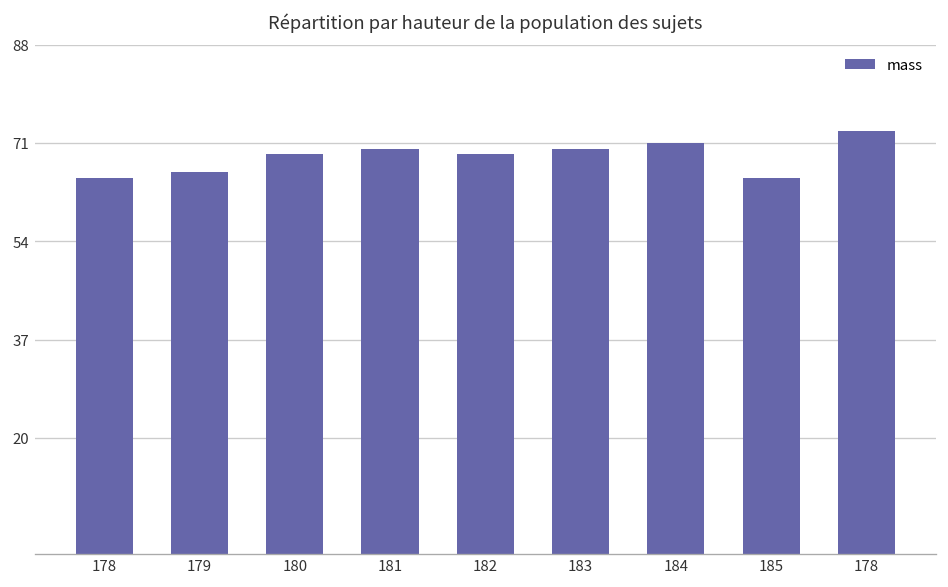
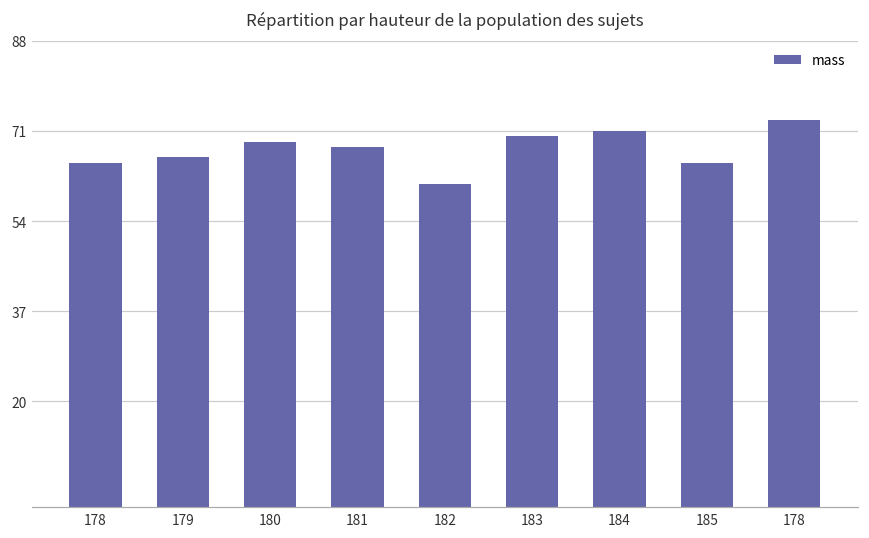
  {
    "179": 66,
    "180": 69,
-   "181": 70,
-   "182": 69,
+   "181": 68,
+   "182": 61,
    "183": 70,
    "184": 71,
    "185": 65
  }
